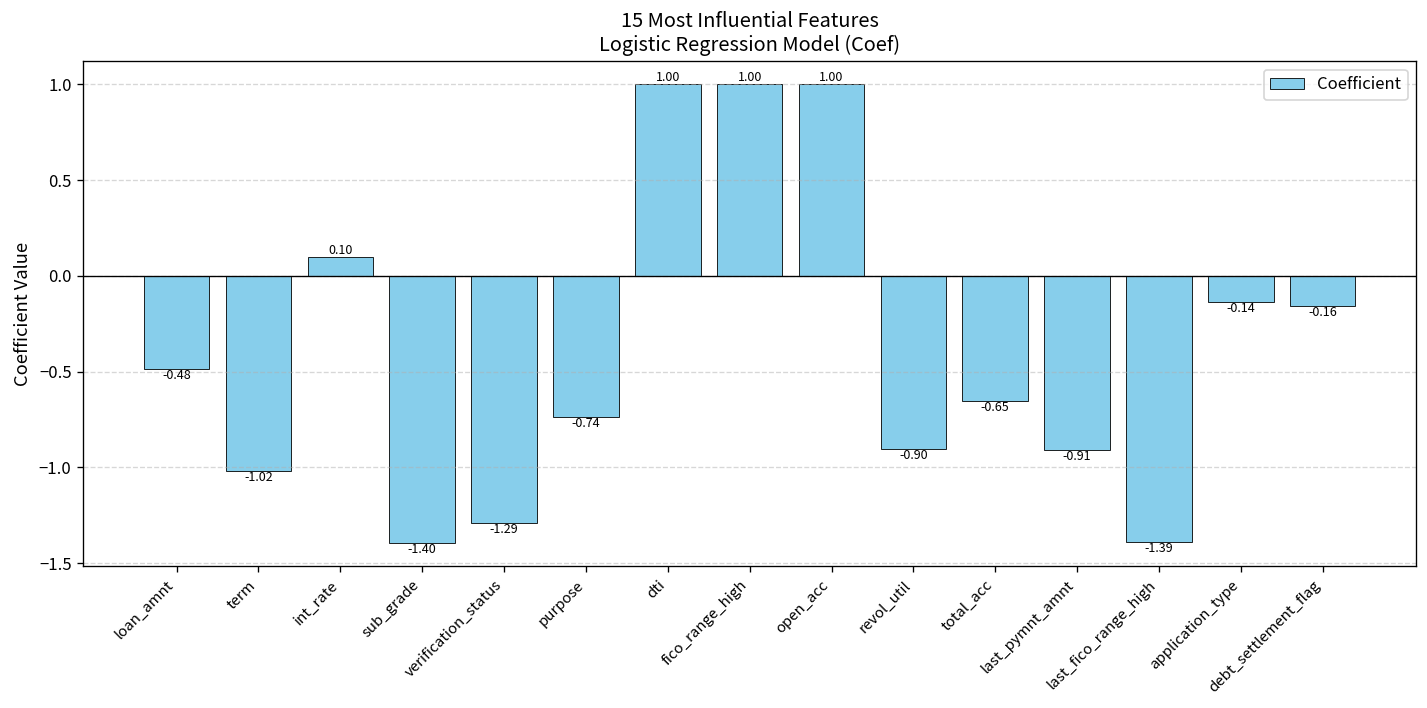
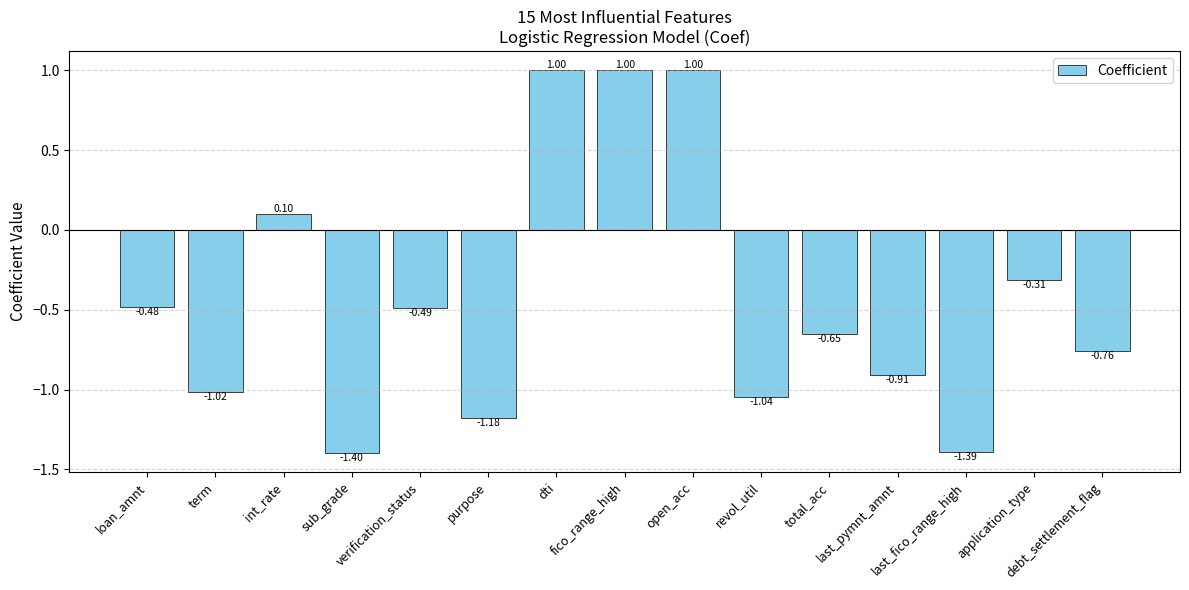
  {
    "loan_amnt": -0.48,
    "term": -1.02,
    "int_rate": 0.10,
    "sub_grade": -1.40,
-   "verification_status": -1.29,
-   "purpose": -0.74,
+   "verification_status": -0.49,
+   "purpose": -1.18,
    "dti": 1.00,
    "fico_range_high": 1.00,
    "open_acc": 1.00,
-   "revol_util": -0.90,
+   "revol_util": -1.04,
    "total_acc": -0.65,
    "last_pymnt_amnt": -0.91,
    "last_fico_range_high": -1.39,
-   "application_type": -0.14,
-   "debt_settlement_flag": -0.16
+   "application_type": -0.31,
+   "debt_settlement_flag": -0.76
  }
